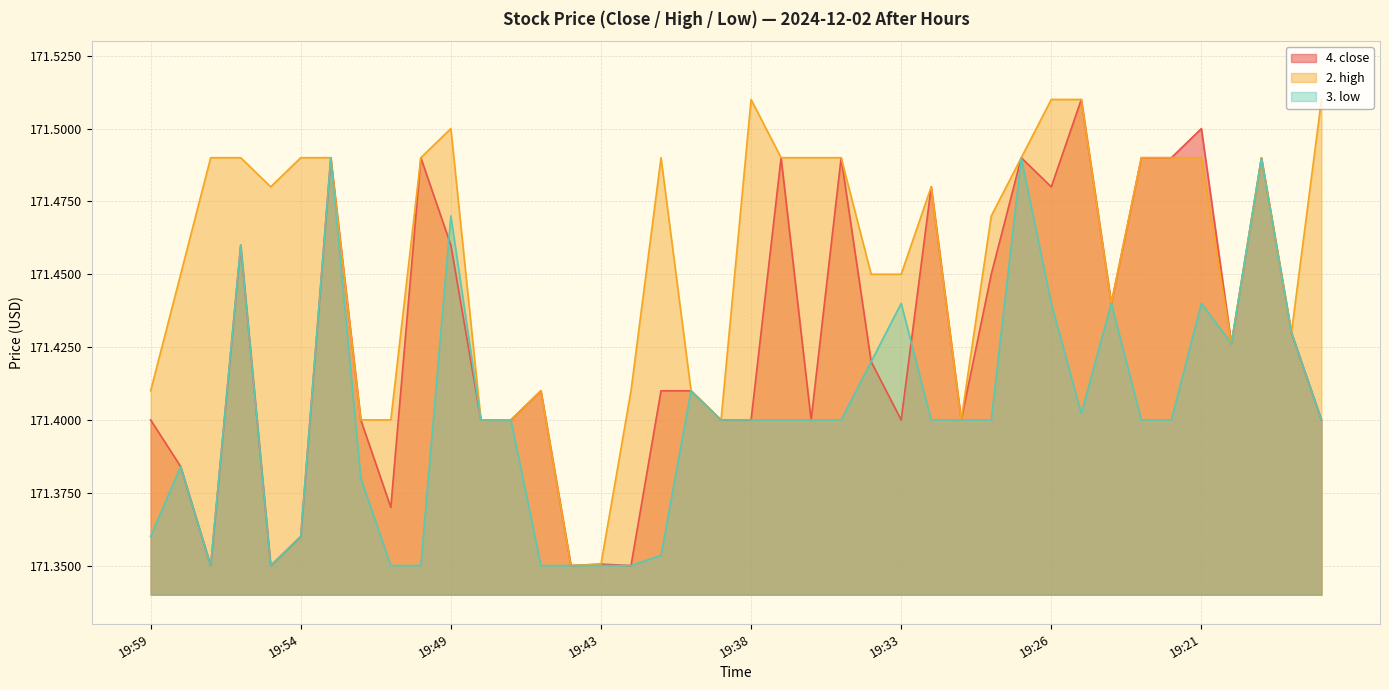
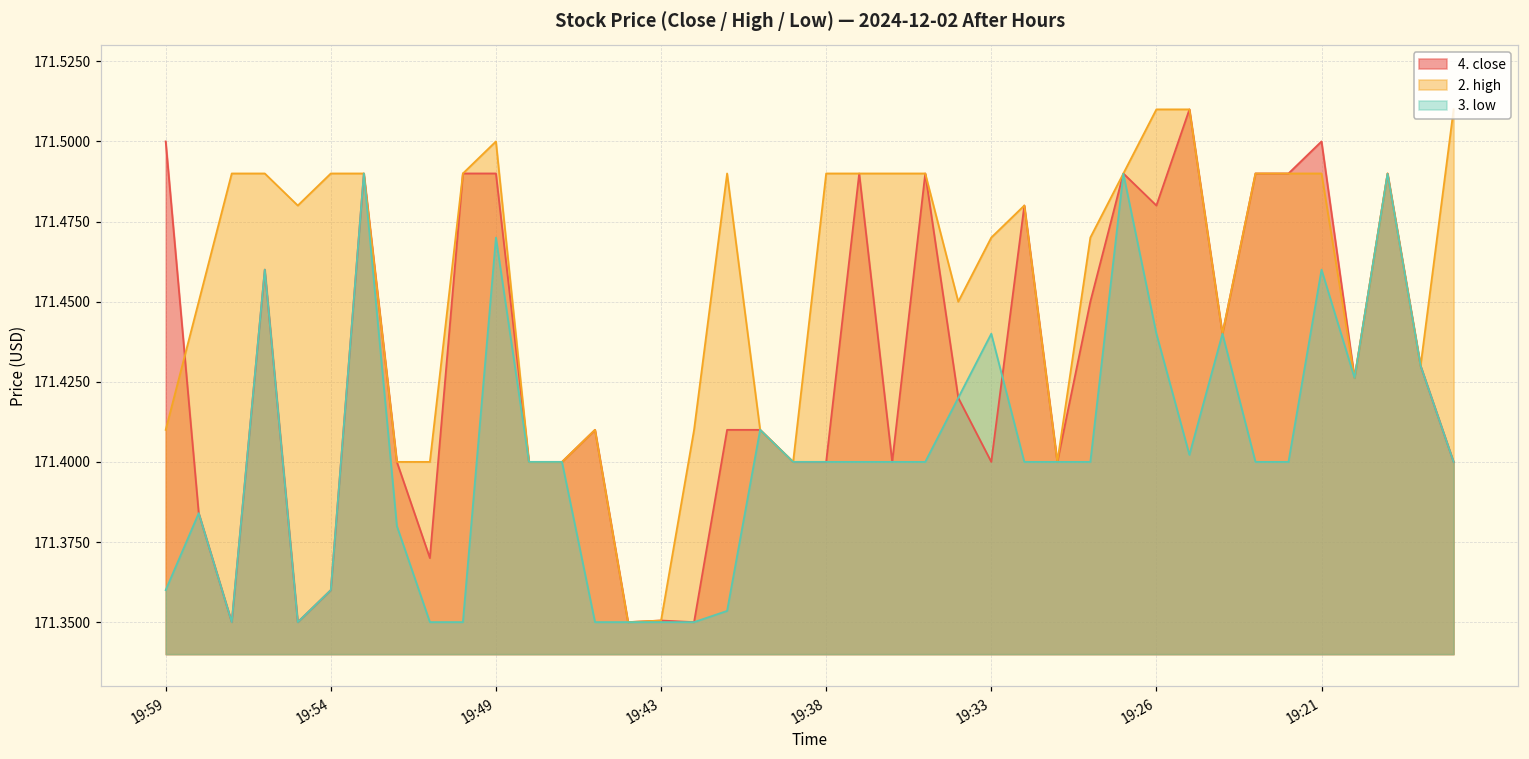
  {
    "4. close": {
-     "19:59": 171.4,
-     "19:49": 171.46,
+     "19:59": 171.5,
+     "19:49": 171.49,
      "19:33": 171.40,
      "19:26": 171.48,
      "19:21": 171.50
    },
    "2. high": {
      "19:59": 171.41,
      "19:54": 171.49,
      "19:49": 171.50,
-     "19:38": 171.51,
-     "19:33": 171.45,
+     "19:38": 171.49,
+     "19:33": 171.47,
      "19:26": 171.51,
      "19:21": 171.49
    },
    "3. low": {
      "19:59": 171.36,
      "19:49": 171.47,
      "19:33": 171.44,
      "19:26": 171.44,
-     "19:21": 171.44
+     "19:21": 171.46
    }
  }
